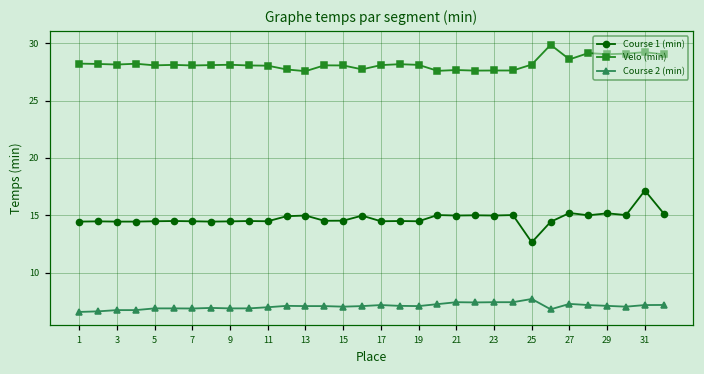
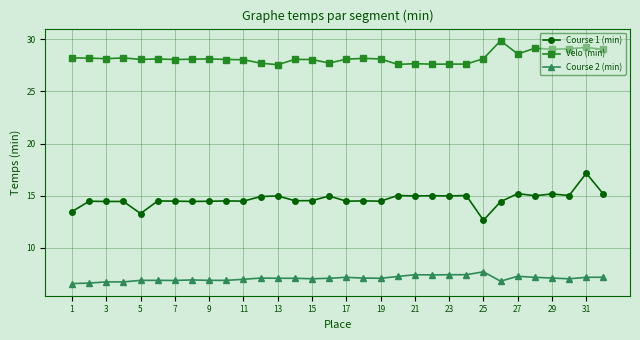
  {
    "Course 1 (min)": {
-     "1": 14.5,
+     "1": 13.5,
      "3": 14.5,
-     "5": 14.5,
+     "5": 13.3,
      "7": 14.5,
      "9": 14.5,
      "11": 14.5,
      "13": 15.0,
      "15": 14.5,
      "17": 14.5,
      "19": 14.5,
      "21": 15.0,
      "23": 15.0,
      "25": 12.6,
      "27": 15.2,
      "29": 15.2,
      "31": 17.2
    }
  }
